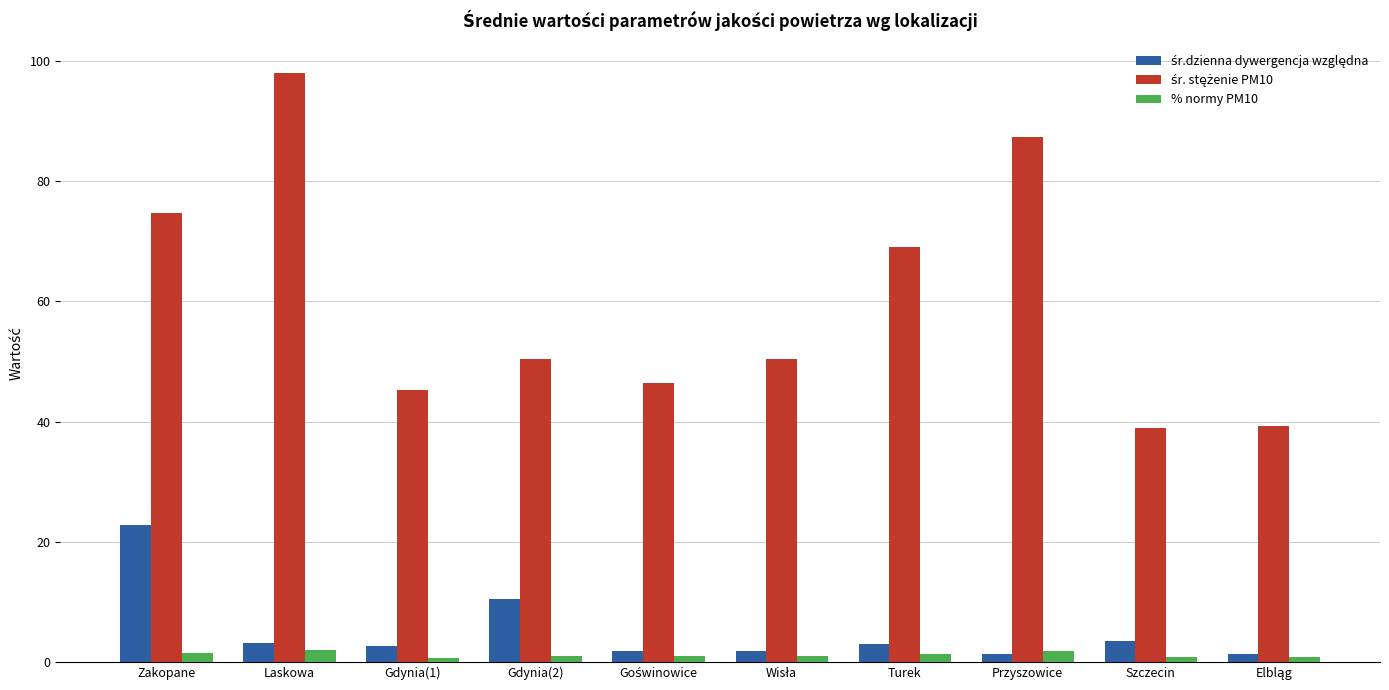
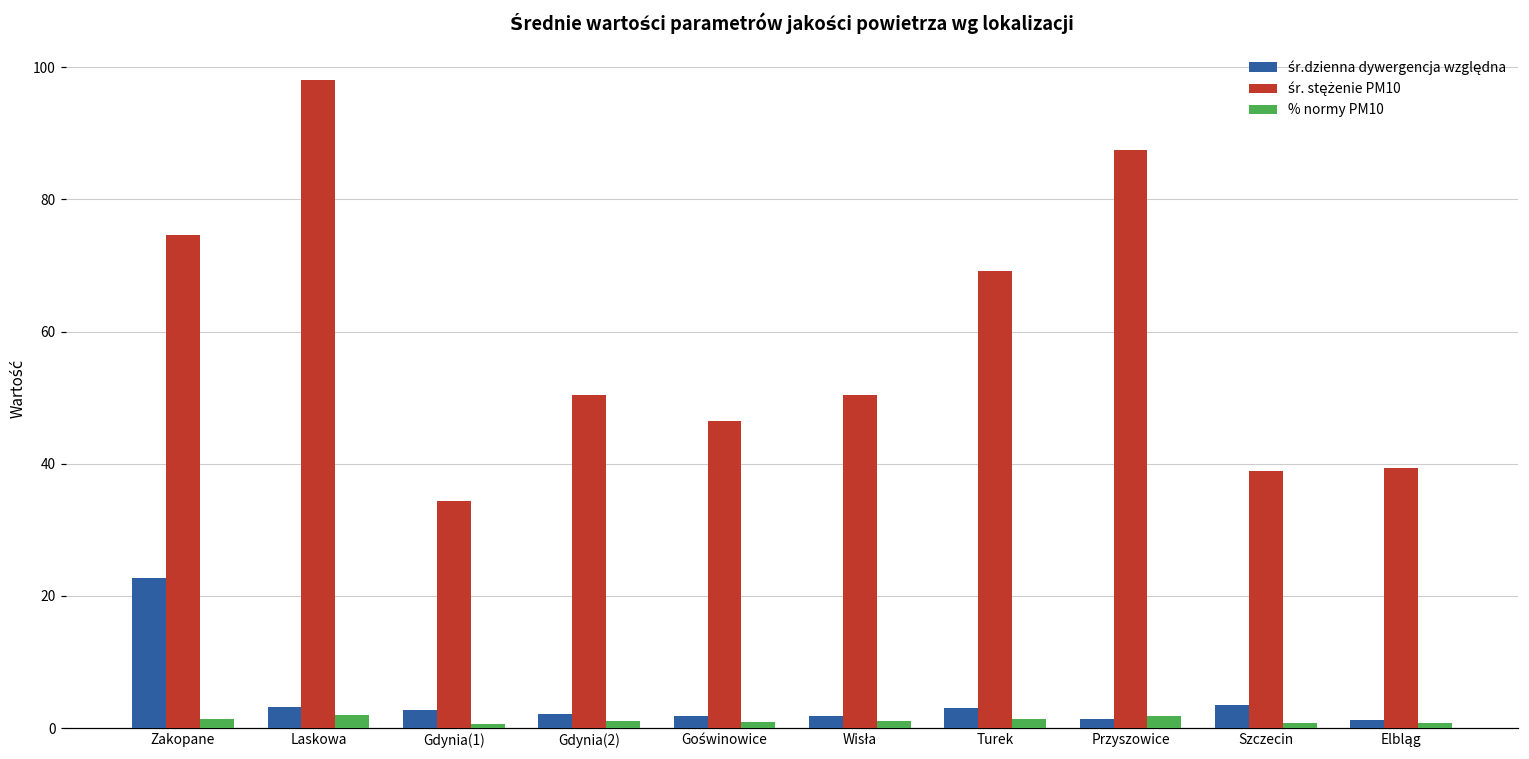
  {
    "śr.dzienna dywergencja względna": {
      "Zakopane": 23,
      "Laskowa": 3,
      "Gdynia(1)": 3,
-     "Gdynia(2)": 10,
+     "Gdynia(2)": 2,
      "Goświnowice": 2,
      "Wisła": 2,
      "Turek": 3,
      "Przyszowice": 1,
      "Szczecin": 3,
      "Elbląg": 1
    },
    "śr. stężenie PM10": {
      "Zakopane": 75,
      "Laskowa": 98,
-     "Gdynia(1)": 45,
+     "Gdynia(1)": 34,
      "Gdynia(2)": 50,
      "Goświnowice": 46,
      "Wisła": 50,
      "Turek": 69,
      "Przyszowice": 87,
      "Szczecin": 39,
      "Elbląg": 39
    },
    "% normy PM10": {
      "Zakopane": 1,
      "Laskowa": 2,
      "Gdynia(1)": 1,
      "Gdynia(2)": 1,
      "Goświnowice": 1,
      "Wisła": 1,
      "Turek": 1,
      "Przyszowice": 2,
      "Szczecin": 1,
      "Elbląg": 1
    }
  }
